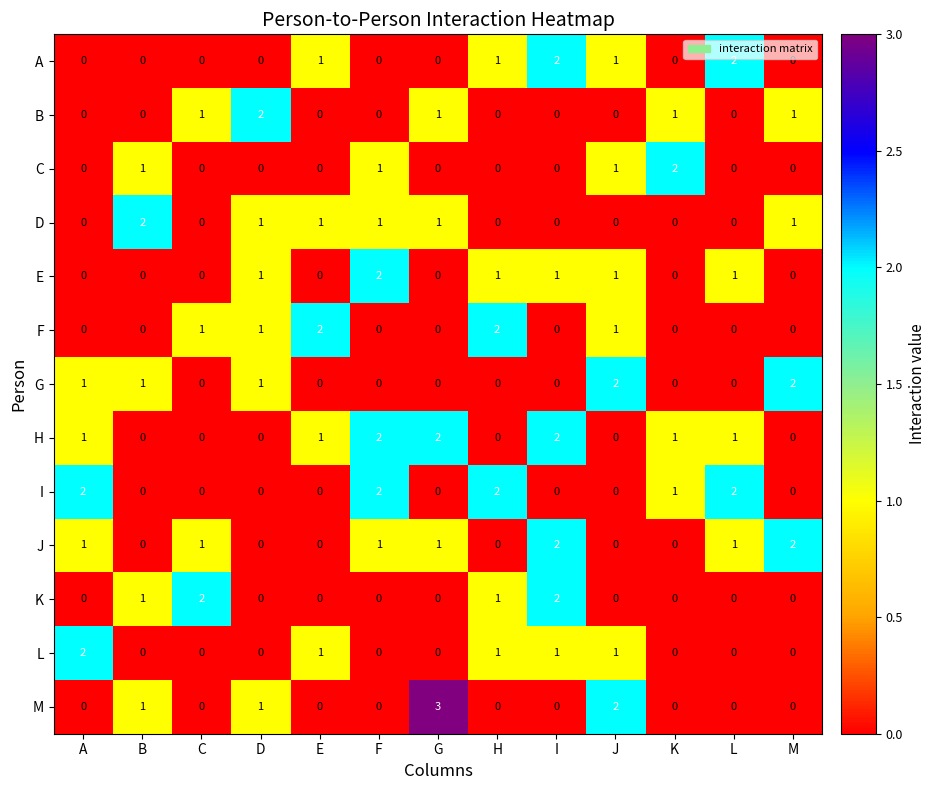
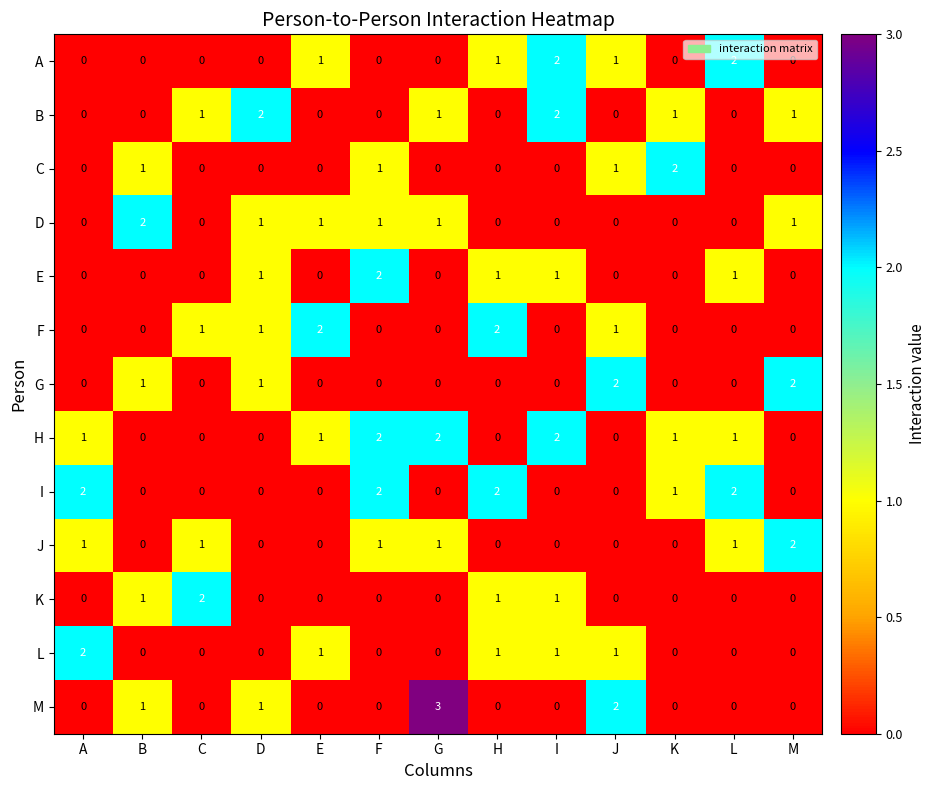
  {
    "A": {
      "A": 0,
      "B": 0,
      "C": 0,
      "D": 0,
      "E": 1,
      "F": 0,
      "G": 0,
      "H": 1,
      "I": 2,
      "J": 1,
      "K": 0
    },
    "B": {
      "A": 0,
      "B": 0,
      "C": 1,
      "D": 2,
      "E": 0,
      "F": 0,
      "G": 1,
      "H": 0,
-     "I": 0,
+     "I": 2,
      "J": 0,
      "K": 1,
      "L": 0,
      "M": 1
    },
    "C": {
      "A": 0,
      "B": 1,
      "C": 0,
      "D": 0,
      "E": 0,
      "F": 1,
      "G": 0,
      "H": 0,
      "I": 0,
      "J": 1,
      "K": 2,
      "L": 0,
      "M": 0
    },
    "D": {
      "A": 0,
      "B": 2,
      "C": 0,
      "D": 1,
      "E": 1,
      "F": 1,
      "G": 1,
      "H": 0,
      "I": 0,
      "J": 0,
      "K": 0,
      "L": 0,
      "M": 1
    },
    "E": {
      "A": 0,
      "B": 0,
      "C": 0,
      "D": 1,
      "E": 0,
      "F": 2,
      "G": 0,
      "H": 1,
      "I": 1,
-     "J": 1,
+     "J": 0,
      "K": 0,
      "L": 1,
      "M": 0
    },
    "F": {
      "A": 0,
      "B": 0,
      "C": 1,
      "D": 1,
      "E": 2,
      "F": 0,
      "G": 0,
      "H": 2,
      "I": 0,
      "J": 1,
      "K": 0,
      "L": 0,
      "M": 0
    },
    "G": {
-     "A": 1,
+     "A": 0,
      "B": 1,
      "C": 0,
      "D": 1,
      "E": 0,
      "F": 0,
      "G": 0,
      "H": 0,
      "I": 0,
      "J": 2,
      "K": 0,
      "L": 0,
      "M": 2
    },
    "H": {
      "A": 1,
      "B": 0,
      "C": 0,
      "D": 0,
      "E": 1,
      "F": 2,
      "G": 2,
      "H": 0,
      "I": 2,
      "J": 0,
      "K": 1,
      "L": 1,
      "M": 0
    },
    "I": {
      "A": 2,
      "B": 0,
      "C": 0,
      "D": 0,
      "E": 0,
      "F": 2,
      "G": 0,
      "H": 2,
      "I": 0,
      "J": 0,
      "K": 1,
      "L": 2,
      "M": 0
    },
    "J": {
      "A": 1,
      "B": 0,
      "C": 1,
      "D": 0,
      "E": 0,
      "F": 1,
      "G": 1,
      "H": 0,
-     "I": 2,
+     "I": 0,
      "J": 0,
      "K": 0,
      "L": 1,
      "M": 2
    },
    "K": {
      "A": 0,
      "B": 1,
      "C": 2,
      "D": 0,
      "E": 0,
      "F": 0,
      "G": 0,
      "H": 1,
-     "I": 2,
+     "I": 1,
      "J": 0,
      "K": 0,
      "L": 0,
      "M": 0
    },
    "L": {
      "A": 2,
      "B": 0,
      "C": 0,
      "D": 0,
      "E": 1,
      "F": 0,
      "G": 0,
      "H": 1,
      "I": 1,
      "J": 1,
      "K": 0,
      "L": 0,
      "M": 0
    },
    "M": {
      "A": 0,
      "B": 1,
      "C": 0,
      "D": 1,
      "E": 0,
      "F": 0,
      "G": 3,
      "H": 0,
      "I": 0,
      "J": 2,
      "K": 0,
      "L": 0,
      "M": 0
    }
  }
